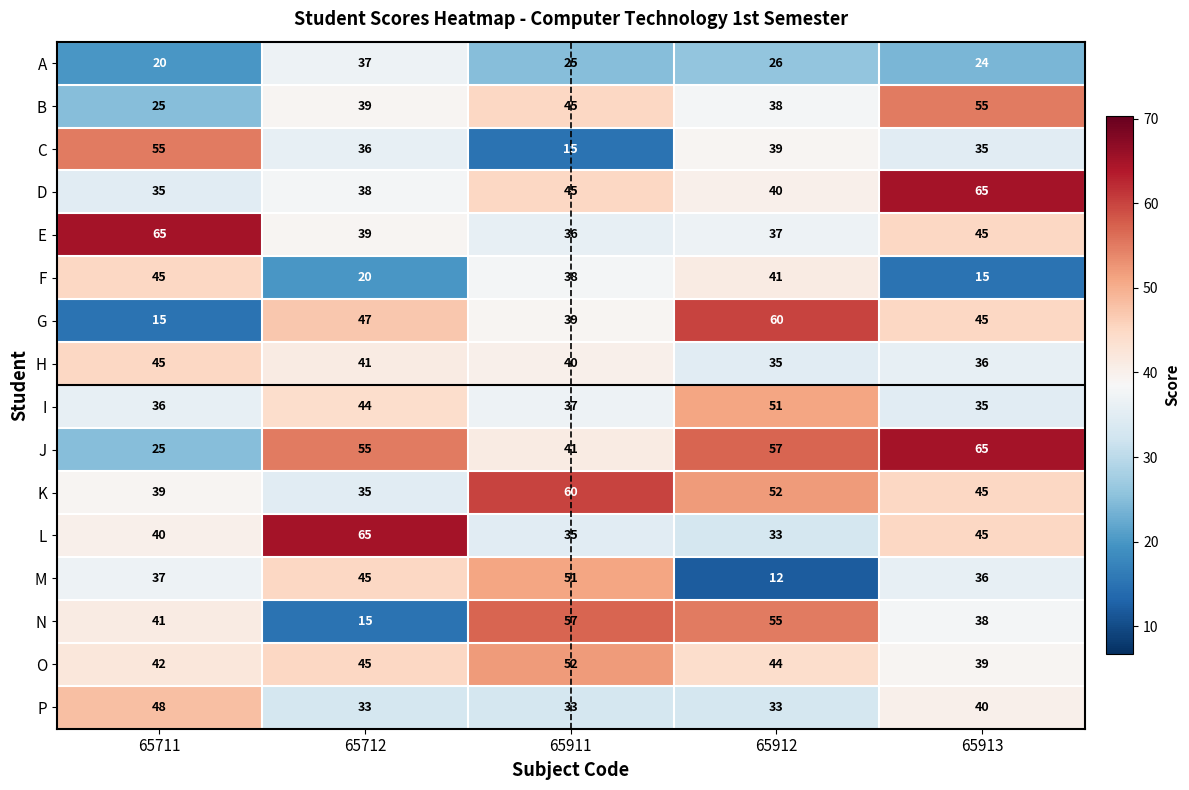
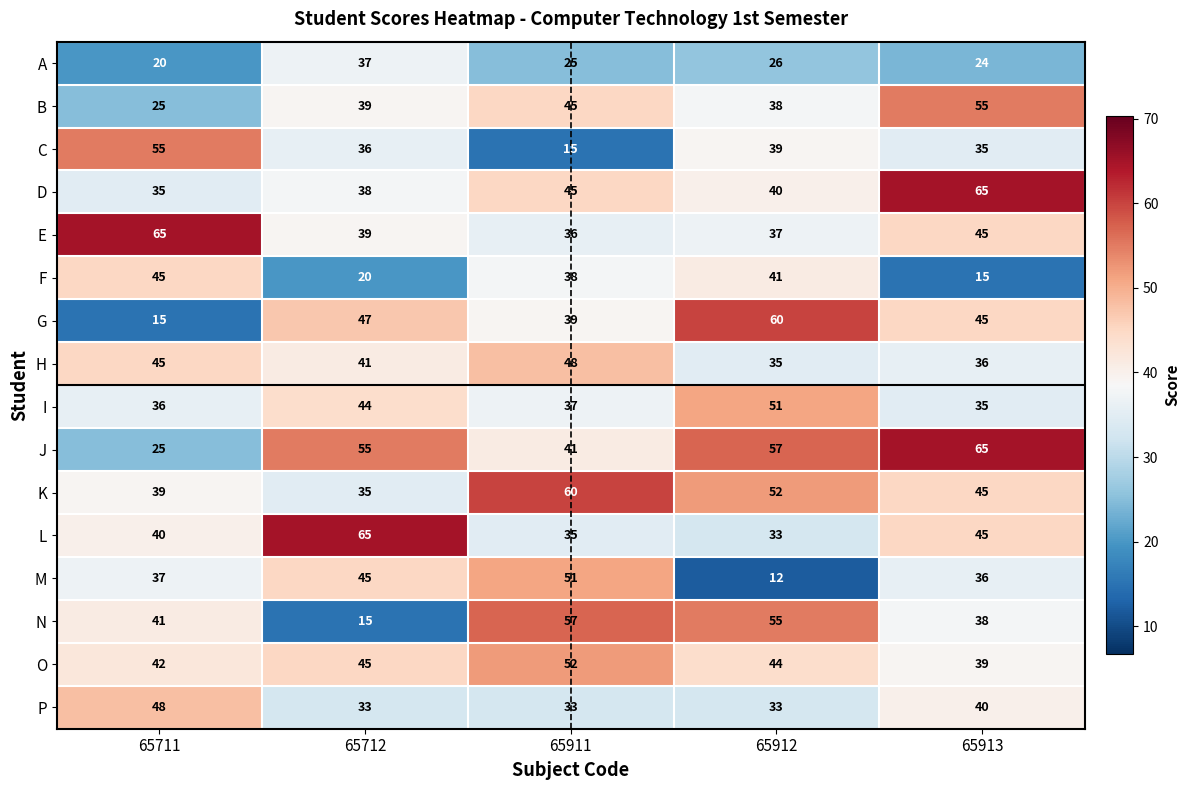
  {
    "A": {
      "65711": 20,
      "65712": 37,
      "65911": 25,
      "65912": 26,
      "65913": 24
    },
    "B": {
      "65711": 25,
      "65712": 39,
      "65911": 45,
      "65912": 38,
      "65913": 55
    },
    "C": {
      "65711": 55,
      "65712": 36,
      "65911": 15,
      "65912": 39,
      "65913": 35
    },
    "D": {
      "65711": 35,
      "65712": 38,
      "65911": 45,
      "65912": 40,
      "65913": 65
    },
    "E": {
      "65711": 65,
      "65712": 39,
      "65911": 36,
      "65912": 37,
      "65913": 45
    },
    "F": {
      "65711": 45,
      "65712": 20,
      "65911": 38,
      "65912": 41,
      "65913": 15
    },
    "G": {
      "65711": 15,
      "65712": 47,
      "65911": 39,
      "65912": 60,
      "65913": 45
    },
    "H": {
      "65711": 45,
      "65712": 41,
-     "65911": 40,
+     "65911": 48,
      "65912": 35,
      "65913": 36
    },
    "I": {
      "65711": 36,
      "65712": 44,
      "65911": 37,
      "65912": 51,
      "65913": 35
    },
    "J": {
      "65711": 25,
      "65712": 55,
      "65911": 41,
      "65912": 57,
      "65913": 65
    },
    "K": {
      "65711": 39,
      "65712": 35,
      "65911": 60,
      "65912": 52,
      "65913": 45
    },
    "L": {
      "65711": 40,
      "65712": 65,
      "65911": 35,
      "65912": 33,
      "65913": 45
    },
    "M": {
      "65711": 37,
      "65712": 45,
      "65911": 51,
      "65912": 12,
      "65913": 36
    },
    "N": {
      "65711": 41,
      "65712": 15,
      "65911": 57,
      "65912": 55,
      "65913": 38
    },
    "O": {
      "65711": 42,
      "65712": 45,
      "65911": 52,
      "65912": 44,
      "65913": 39
    },
    "P": {
      "65711": 48,
      "65712": 33,
      "65911": 33,
      "65912": 33,
      "65913": 40
    }
  }
